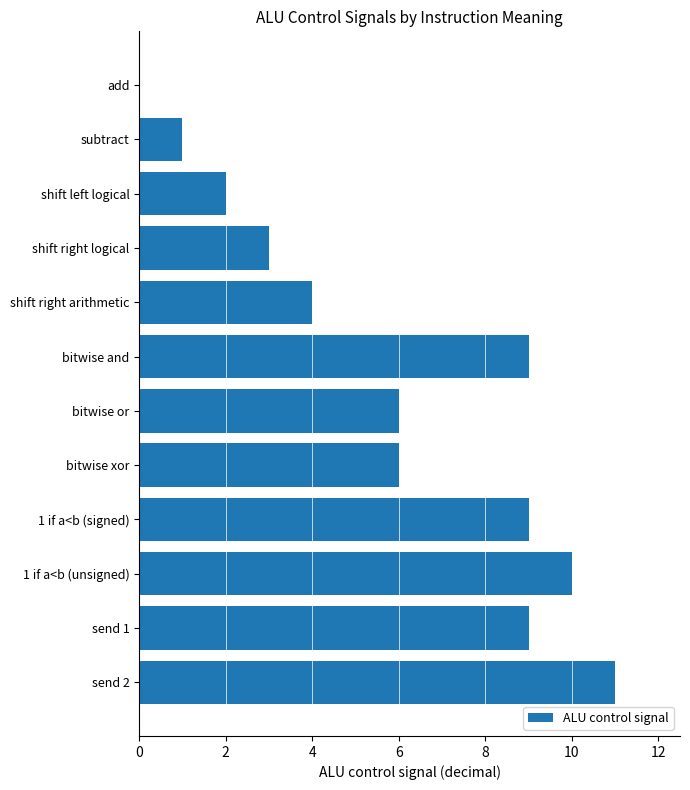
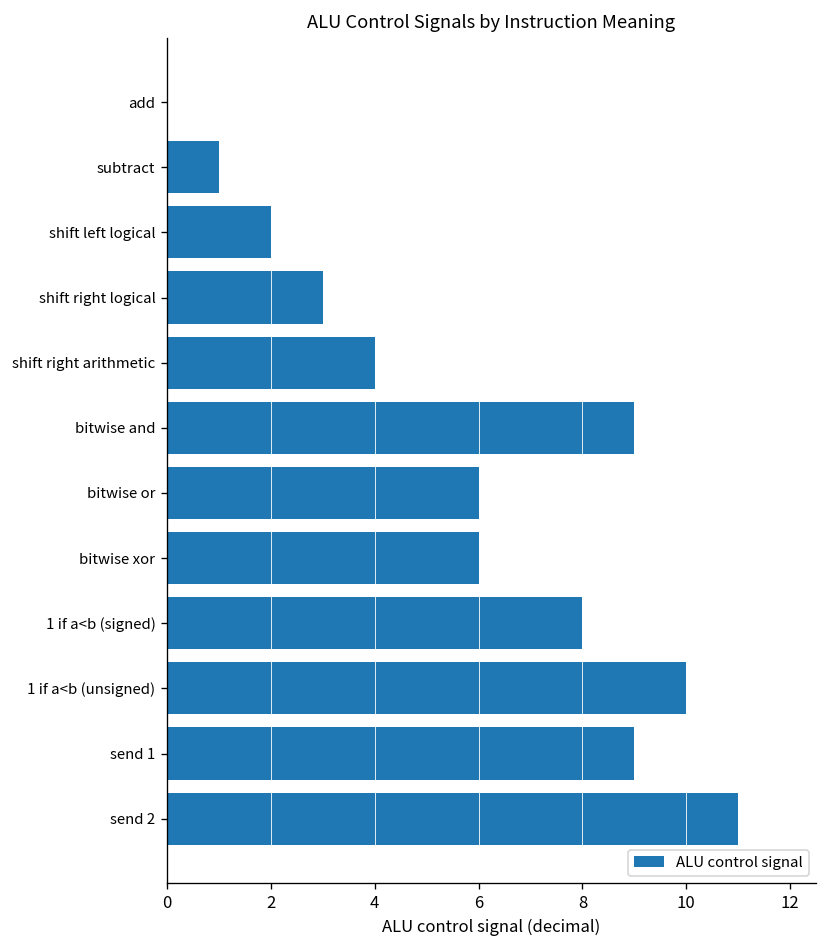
  {
    "add": 0,
    "subtract": 1,
    "shift left logical": 2,
    "shift right logical": 3,
    "shift right arithmetic": 4,
    "bitwise and": 9,
    "bitwise or": 6,
    "bitwise xor": 6,
-   "1 if a<b (signed)": 9,
+   "1 if a<b (signed)": 8,
    "1 if a<b (unsigned)": 10,
    "send 1": 9,
    "send 2": 11
  }
